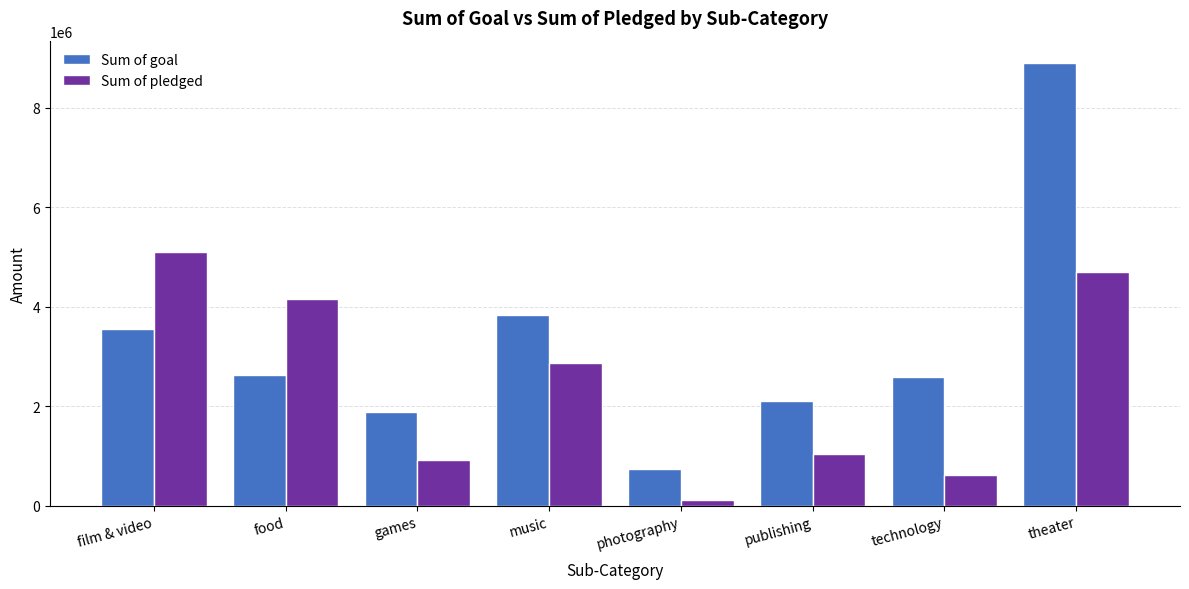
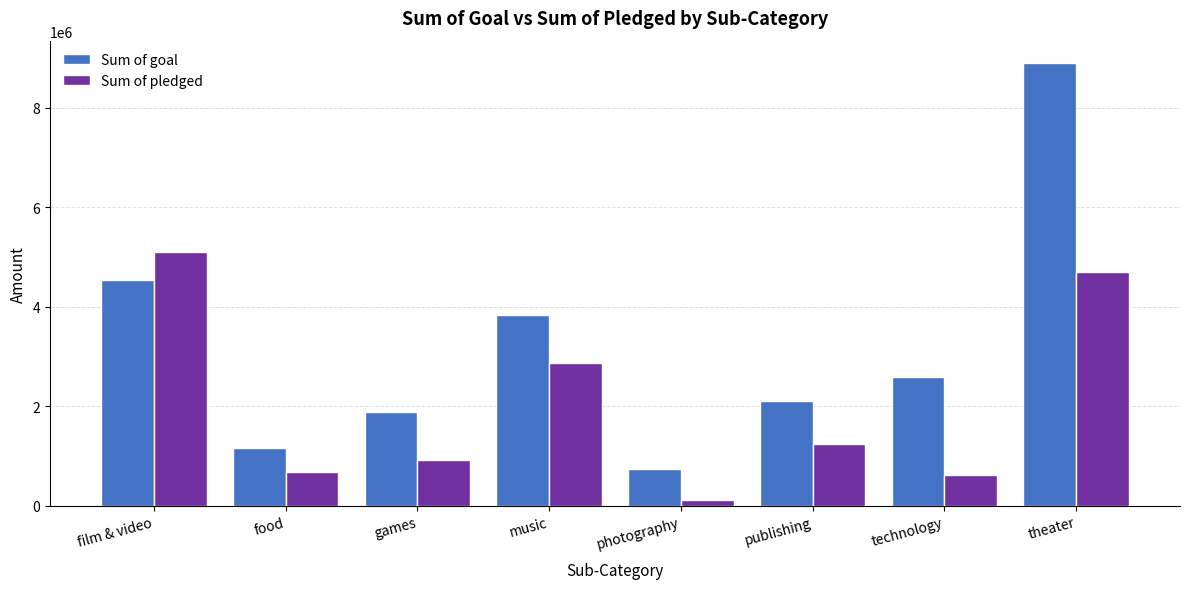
  {
    "Sum of goal": {
-     "film & video": 3600000,
-     "food": 2600000,
+     "film & video": 4500000,
+     "food": 1200000,
      "games": 1900000,
      "music": 3800000,
      "photography": 700000,
      "publishing": 2100000,
      "technology": 2600000,
      "theater": 8900000
    },
    "Sum of pledged": {
      "film & video": 5100000,
-     "food": 4200000,
+     "food": 700000,
      "games": 900000,
      "music": 2900000,
      "photography": 100000,
-     "publishing": 1000000,
+     "publishing": 1200000,
      "technology": 600000,
      "theater": 4700000
    }
  }
